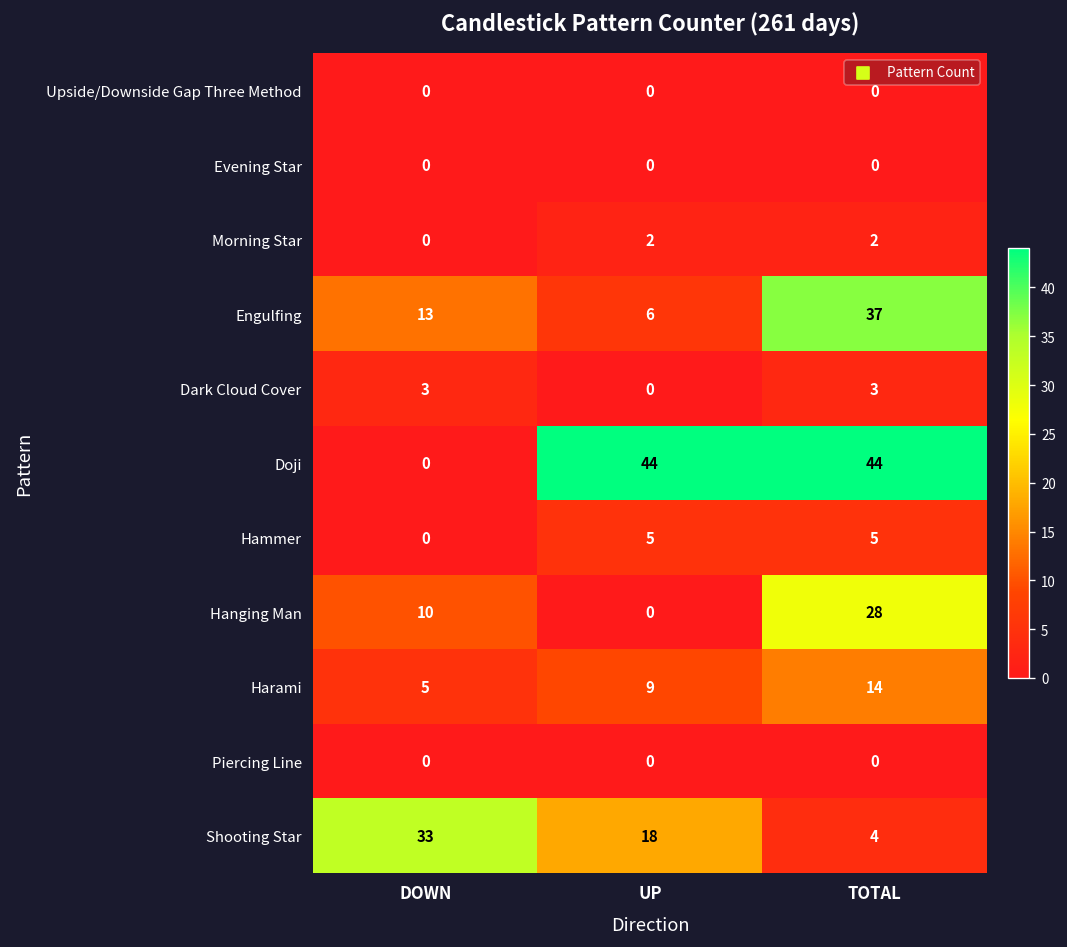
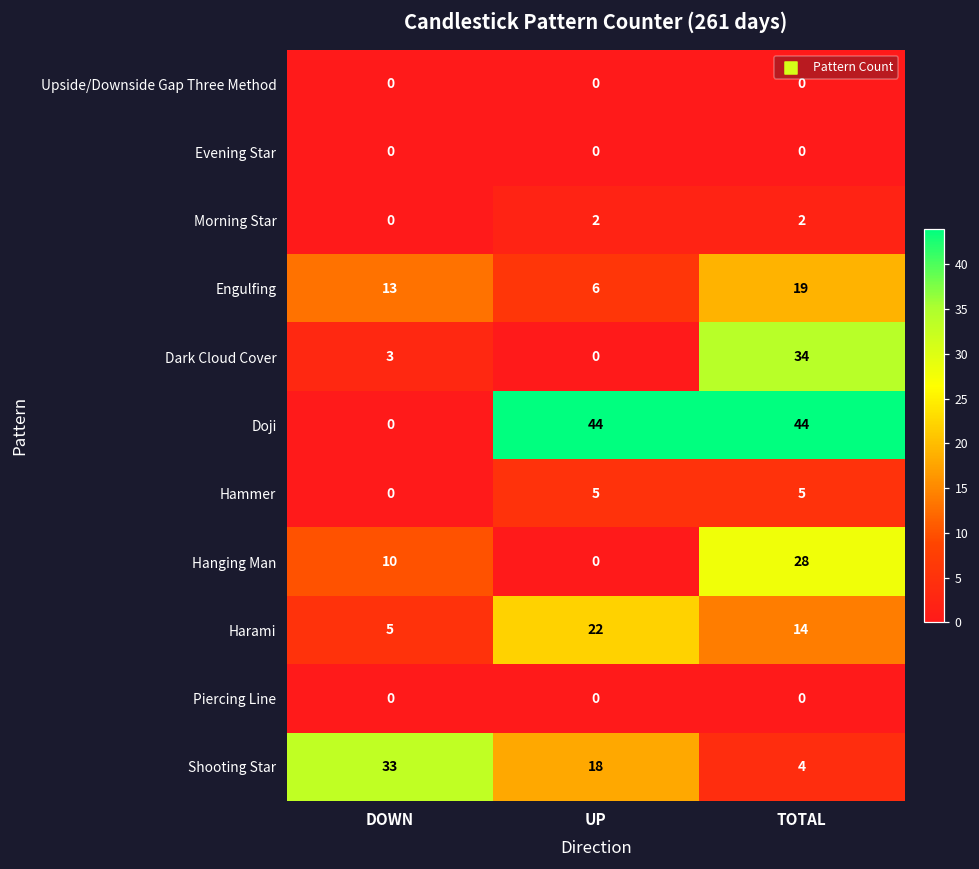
  {
    "Upside/Downside Gap Three Method": {
      "DOWN": 0,
      "UP": 0,
      "TOTAL": 0
    },
    "Evening Star": {
      "DOWN": 0,
      "UP": 0,
      "TOTAL": 0
    },
    "Morning Star": {
      "DOWN": 0,
      "UP": 2,
      "TOTAL": 2
    },
    "Engulfing": {
      "DOWN": 13,
      "UP": 6,
-     "TOTAL": 37
+     "TOTAL": 19
    },
    "Dark Cloud Cover": {
      "DOWN": 3,
      "UP": 0,
-     "TOTAL": 3
+     "TOTAL": 34
    },
    "Doji": {
      "DOWN": 0,
      "UP": 44,
      "TOTAL": 44
    },
    "Hammer": {
      "DOWN": 0,
      "UP": 5,
      "TOTAL": 5
    },
    "Hanging Man": {
      "DOWN": 10,
      "UP": 0,
      "TOTAL": 28
    },
    "Harami": {
      "DOWN": 5,
-     "UP": 9,
+     "UP": 22,
      "TOTAL": 14
    },
    "Piercing Line": {
      "DOWN": 0,
      "UP": 0,
      "TOTAL": 0
    },
    "Shooting Star": {
      "DOWN": 33,
      "UP": 18,
      "TOTAL": 4
    }
  }
